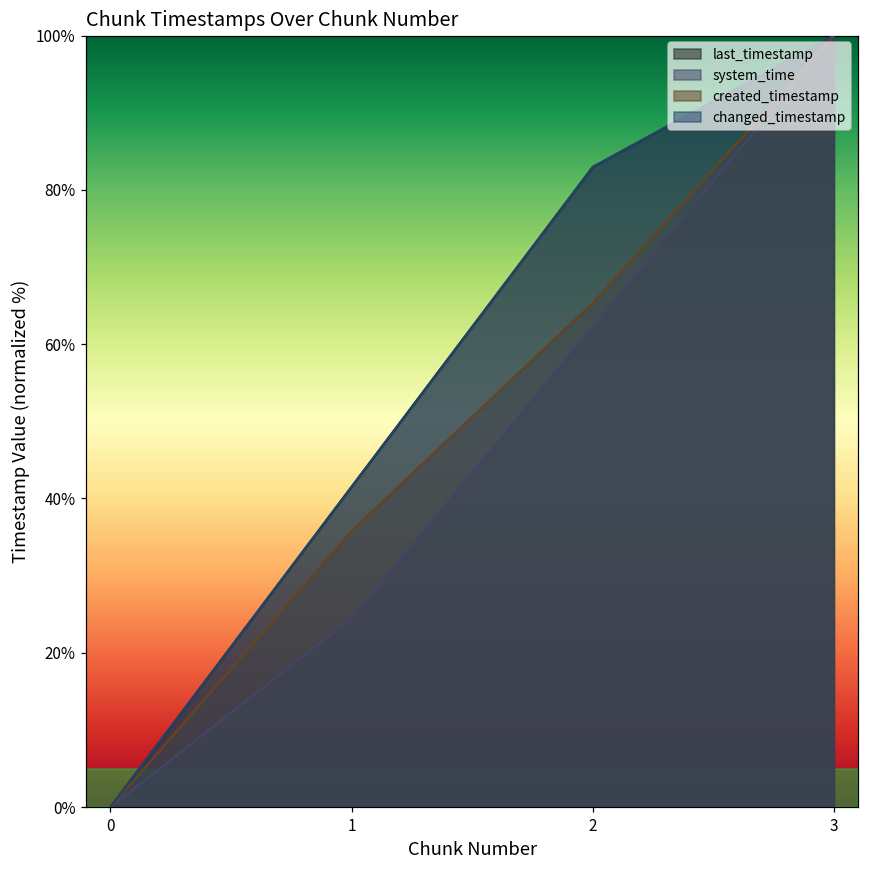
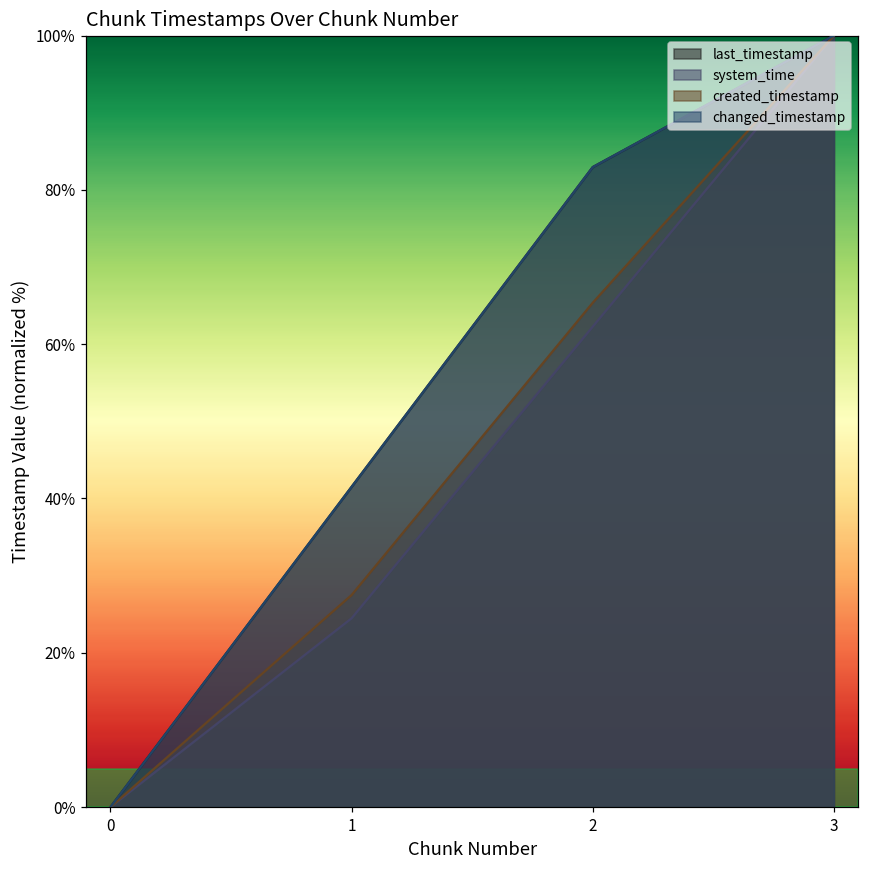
  {
    "created_timestamp": {
-     "1": "36%",
+     "1": "27%",
      "2": "65%"
    }
  }
